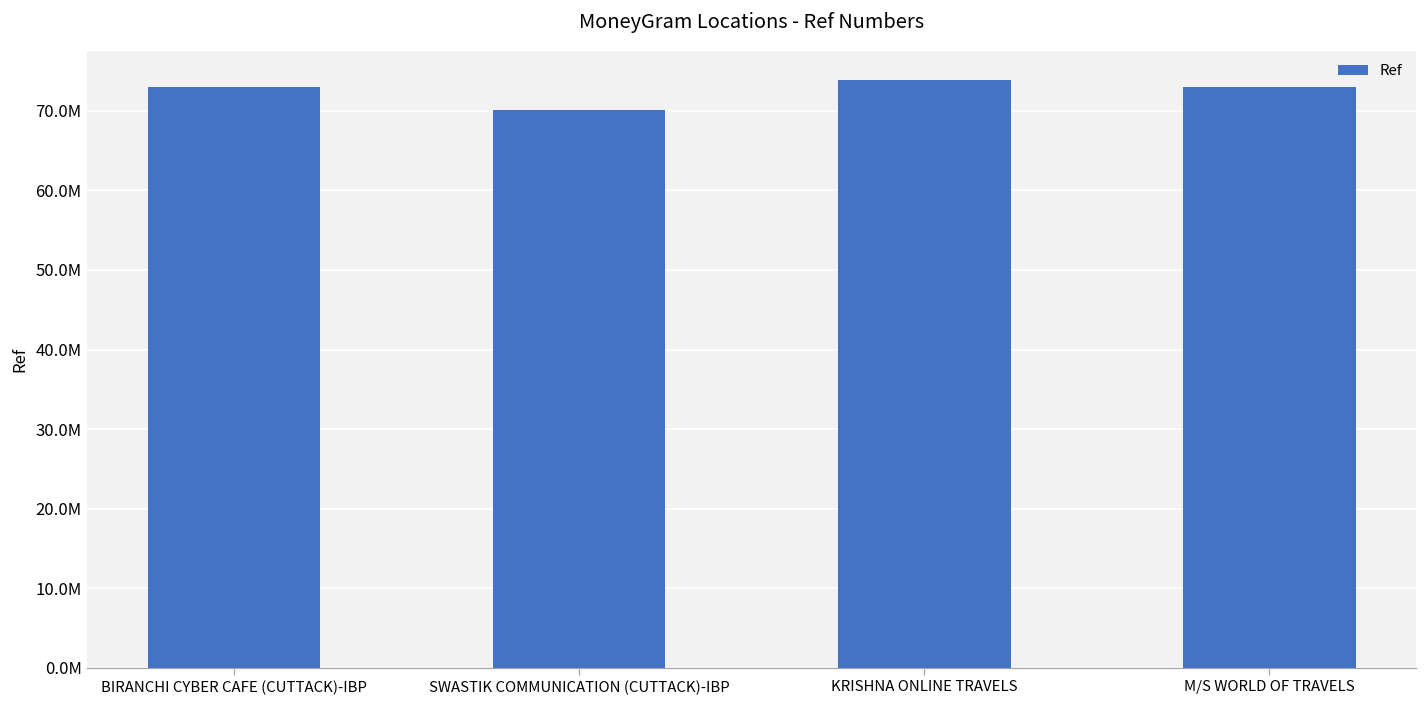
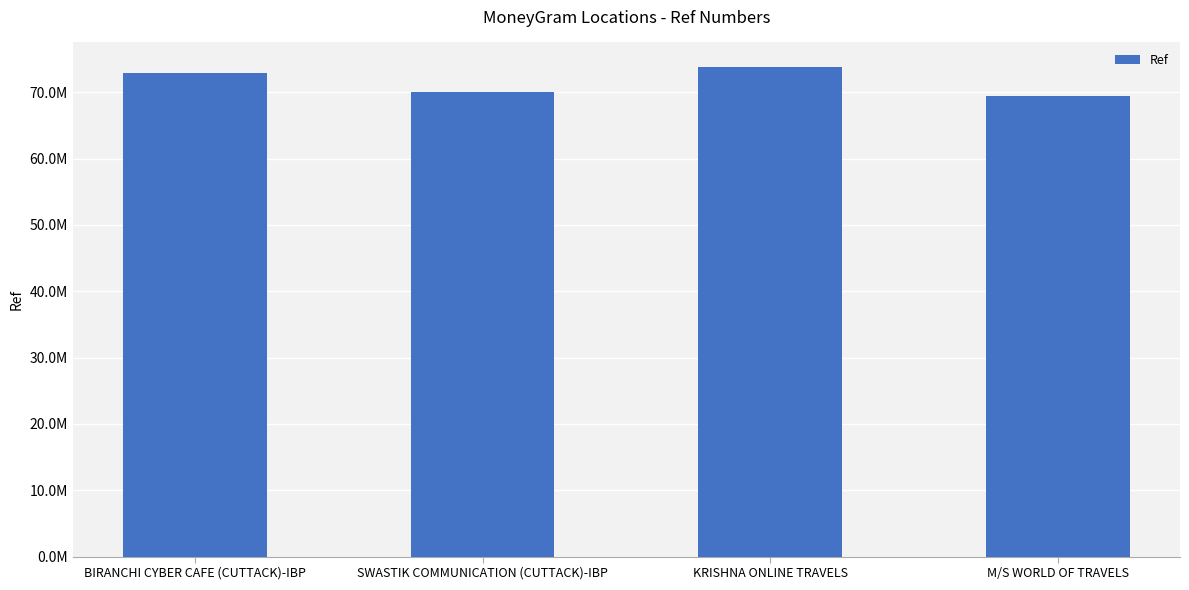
  {
    "BIRANCHI CYBER CAFE (CUTTACK)-IBP": 73000000,
    "SWASTIK COMMUNICATION (CUTTACK)-IBP": 70000000,
    "KRISHNA ONLINE TRAVELS": 74000000,
-   "M/S WORLD OF TRAVELS": 73000000
+   "M/S WORLD OF TRAVELS": 69000000
  }
